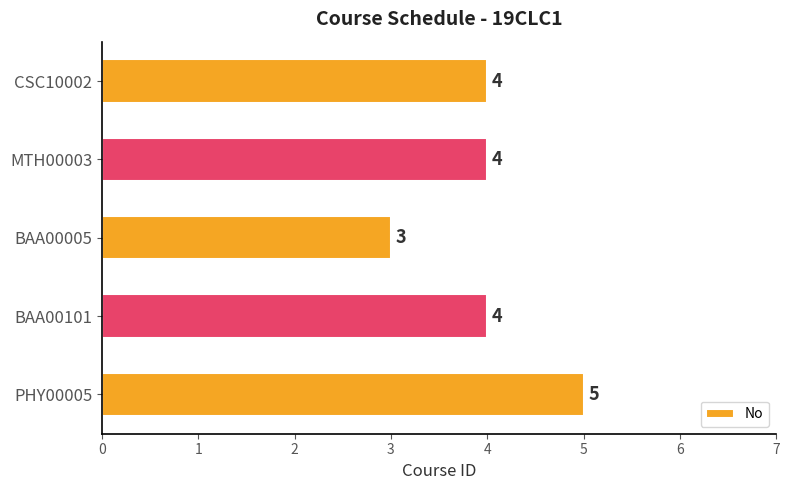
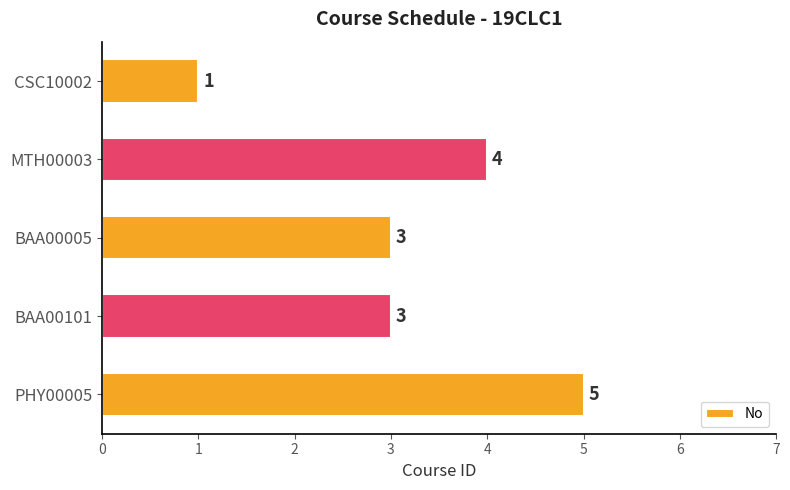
  {
-   "CSC10002": 4,
+   "CSC10002": 1,
    "MTH00003": 4,
    "BAA00005": 3,
-   "BAA00101": 4,
+   "BAA00101": 3,
    "PHY00005": 5
  }
